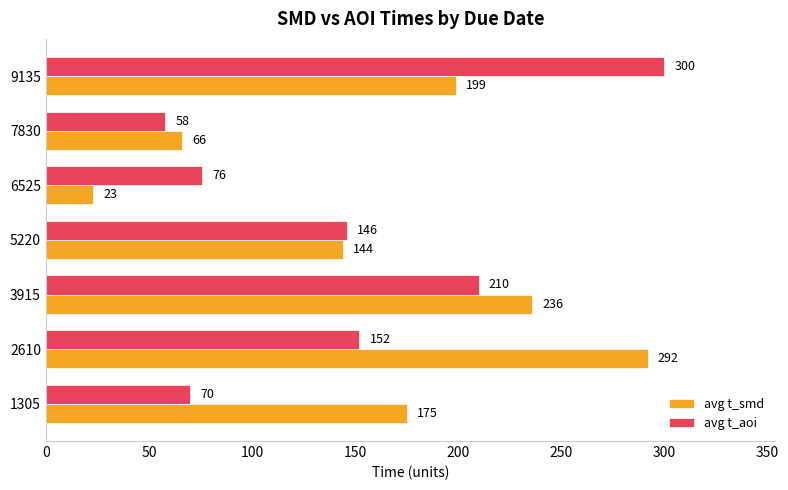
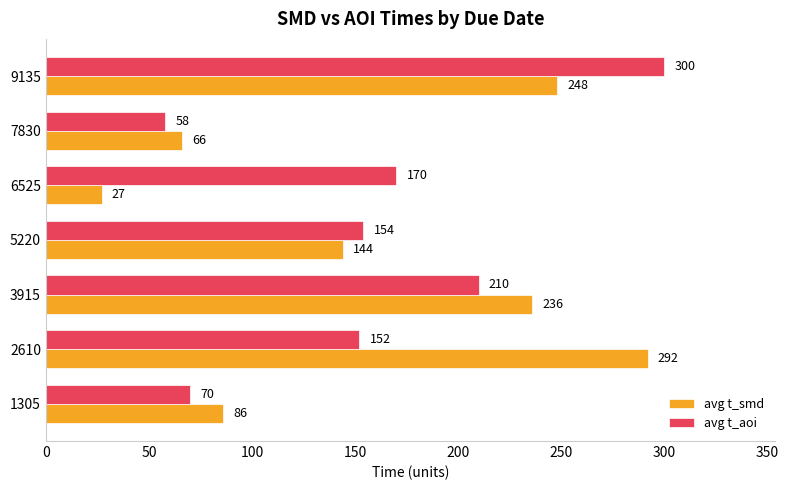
  {
    "avg t_smd": {
-     "9135": 199,
+     "9135": 248,
      "7830": 66,
-     "6525": 23,
+     "6525": 27,
      "5220": 144,
      "3915": 236,
      "2610": 292,
-     "1305": 175
+     "1305": 86
    },
    "avg t_aoi": {
      "9135": 300,
      "7830": 58,
-     "6525": 76,
-     "5220": 146,
+     "6525": 170,
+     "5220": 154,
      "3915": 210,
      "2610": 152,
      "1305": 70
    }
  }
